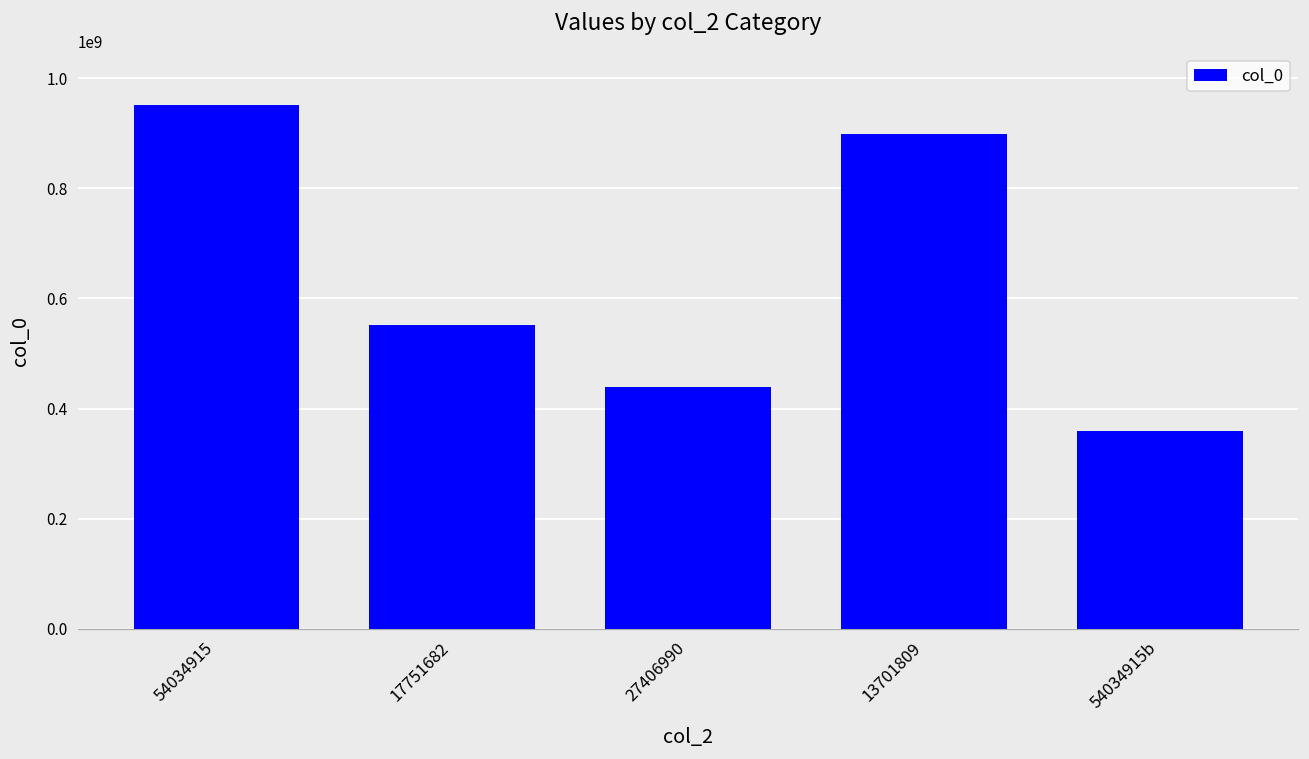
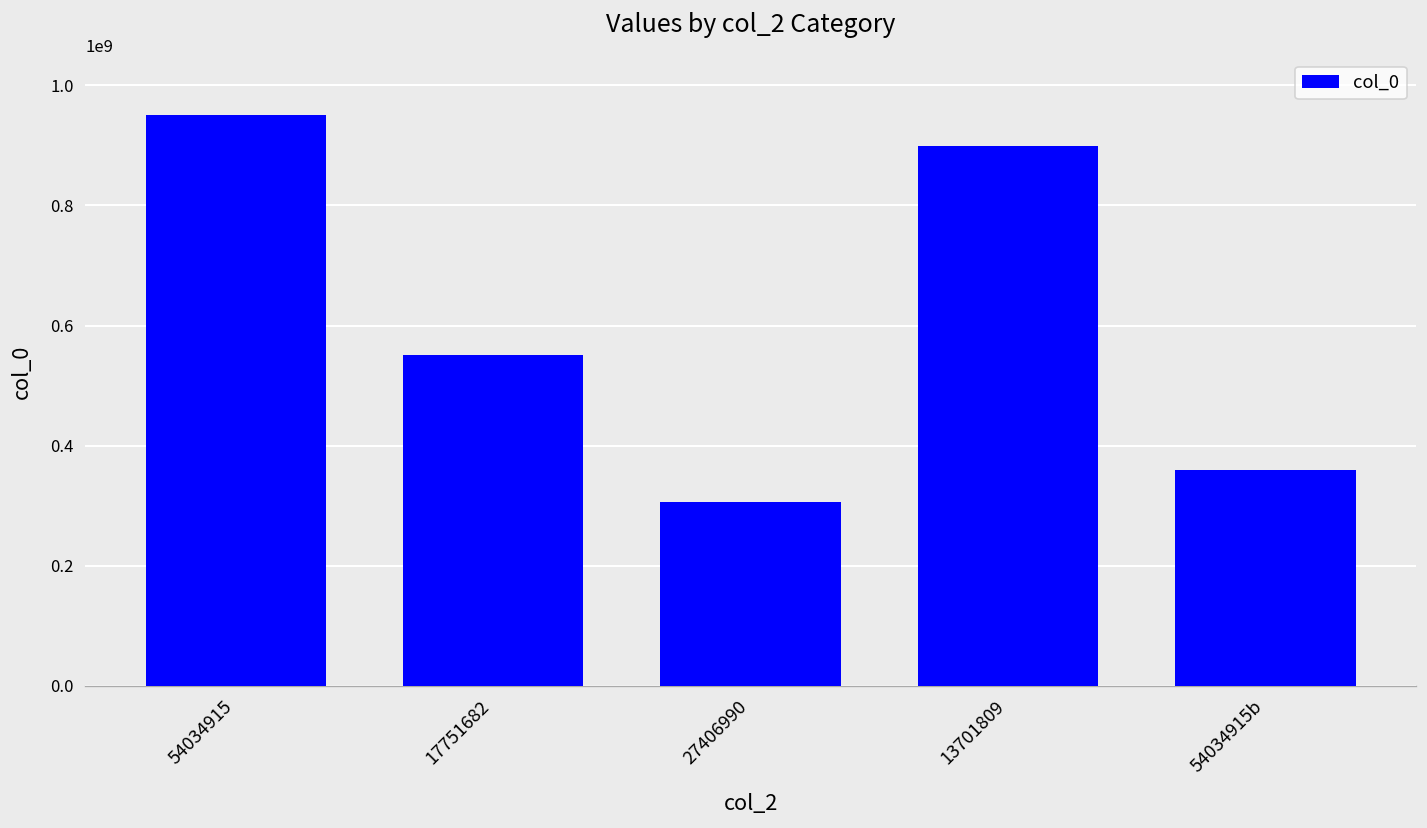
  {
    "54034915": 950000000,
    "17751682": 550000000,
-   "27406990": 440000000,
+   "27406990": 310000000,
    "13701809": 900000000,
    "54034915b": 360000000
  }
